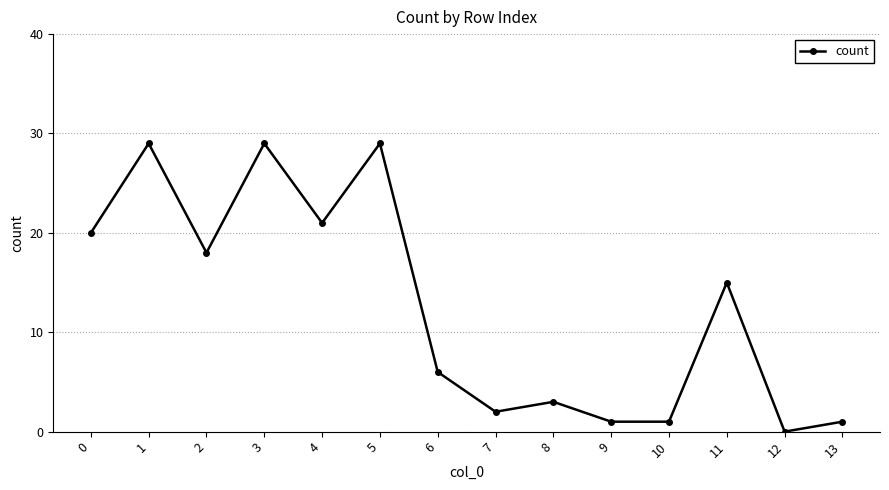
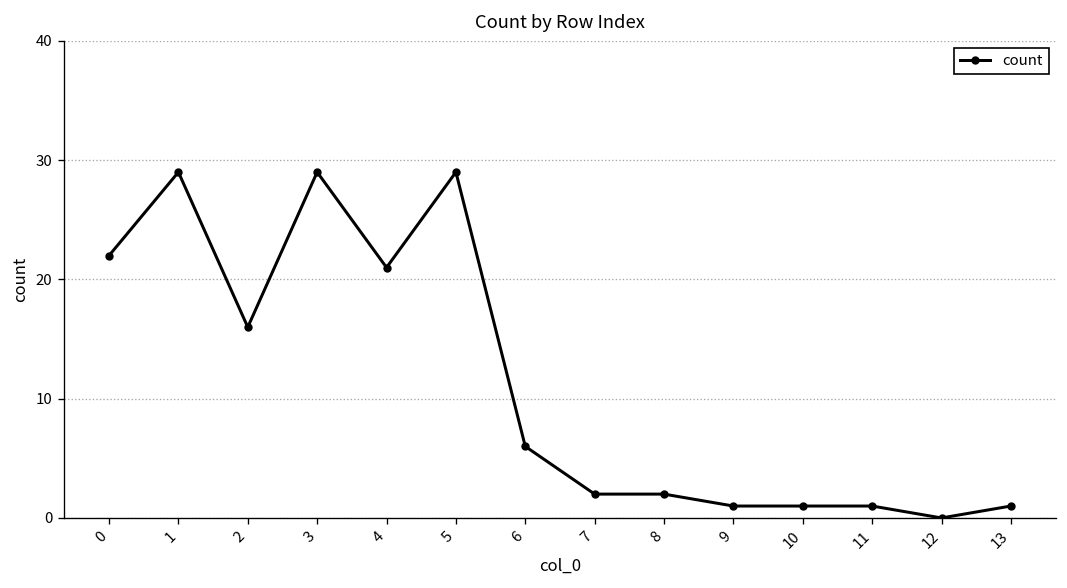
  {
-   "0": 20,
+   "0": 22,
    "1": 29,
-   "2": 18,
+   "2": 16,
    "3": 29,
    "4": 21,
    "5": 29,
    "6": 6,
    "7": 2,
-   "8": 3,
+   "8": 2,
    "9": 1,
    "10": 1,
-   "11": 15,
+   "11": 1,
    "12": 0,
    "13": 1
  }
